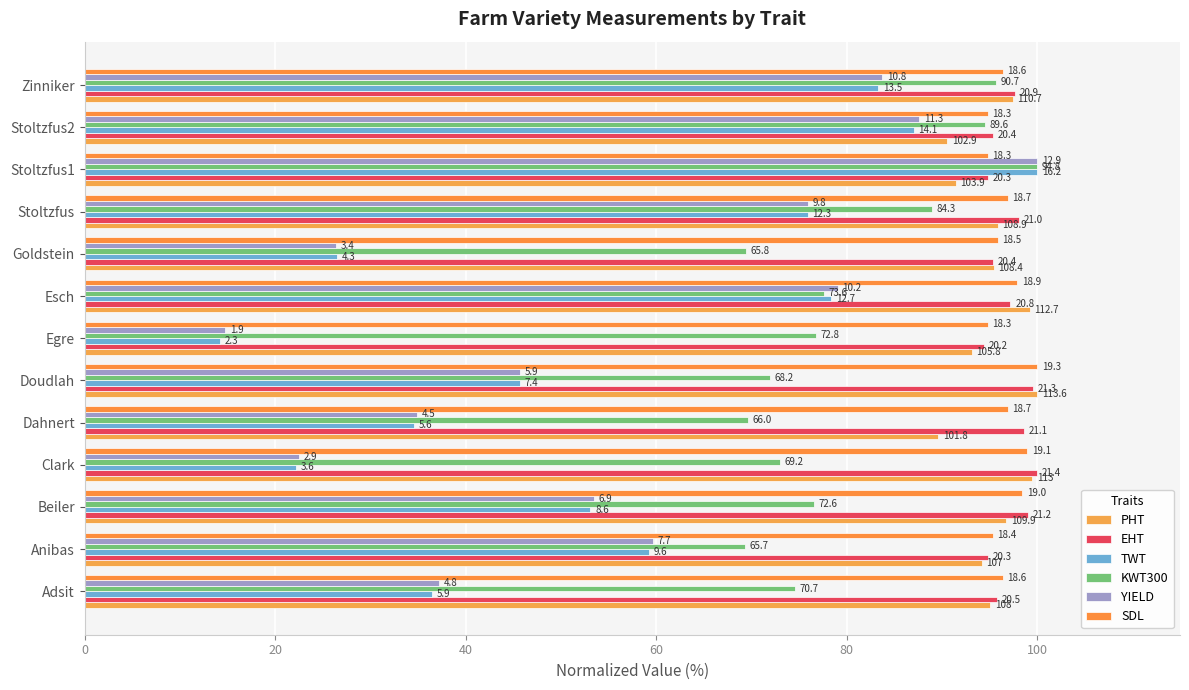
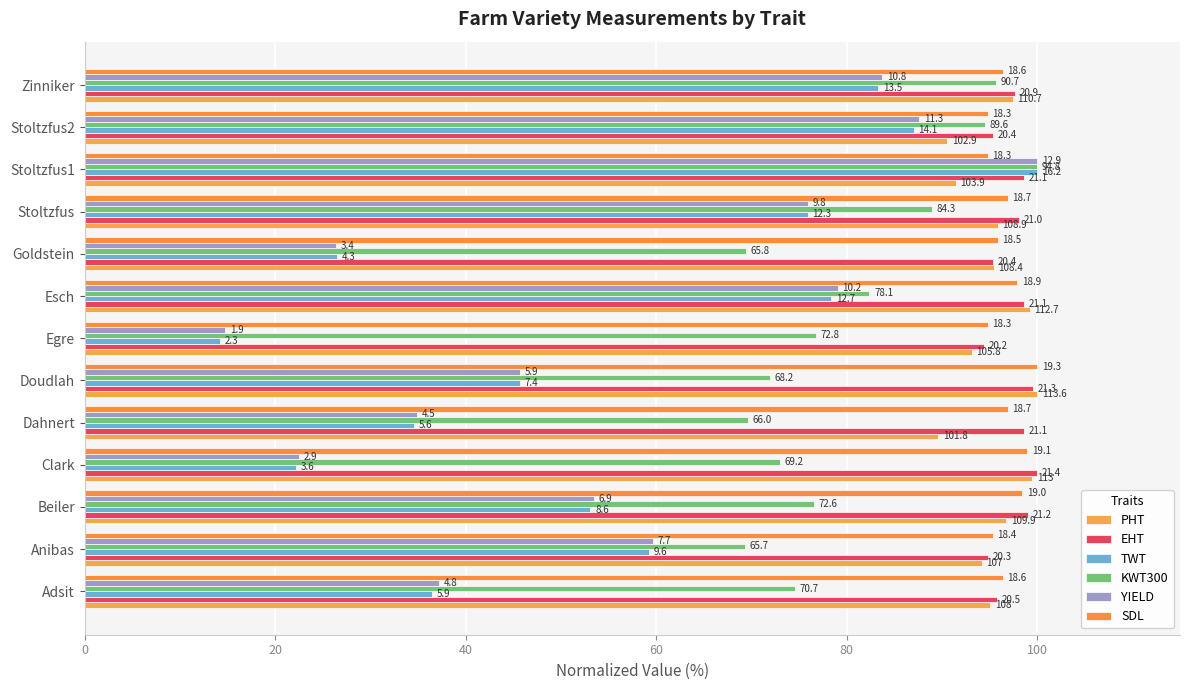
  {
    "EHT": {
-     "Stoltzfus1": 20.3,
-     "Esch": 20.8
+     "Stoltzfus1": 21.1,
+     "Esch": 21.1
    },
    "KWT300": {
-     "Esch": 73.6
+     "Esch": 78.1
    }
  }
